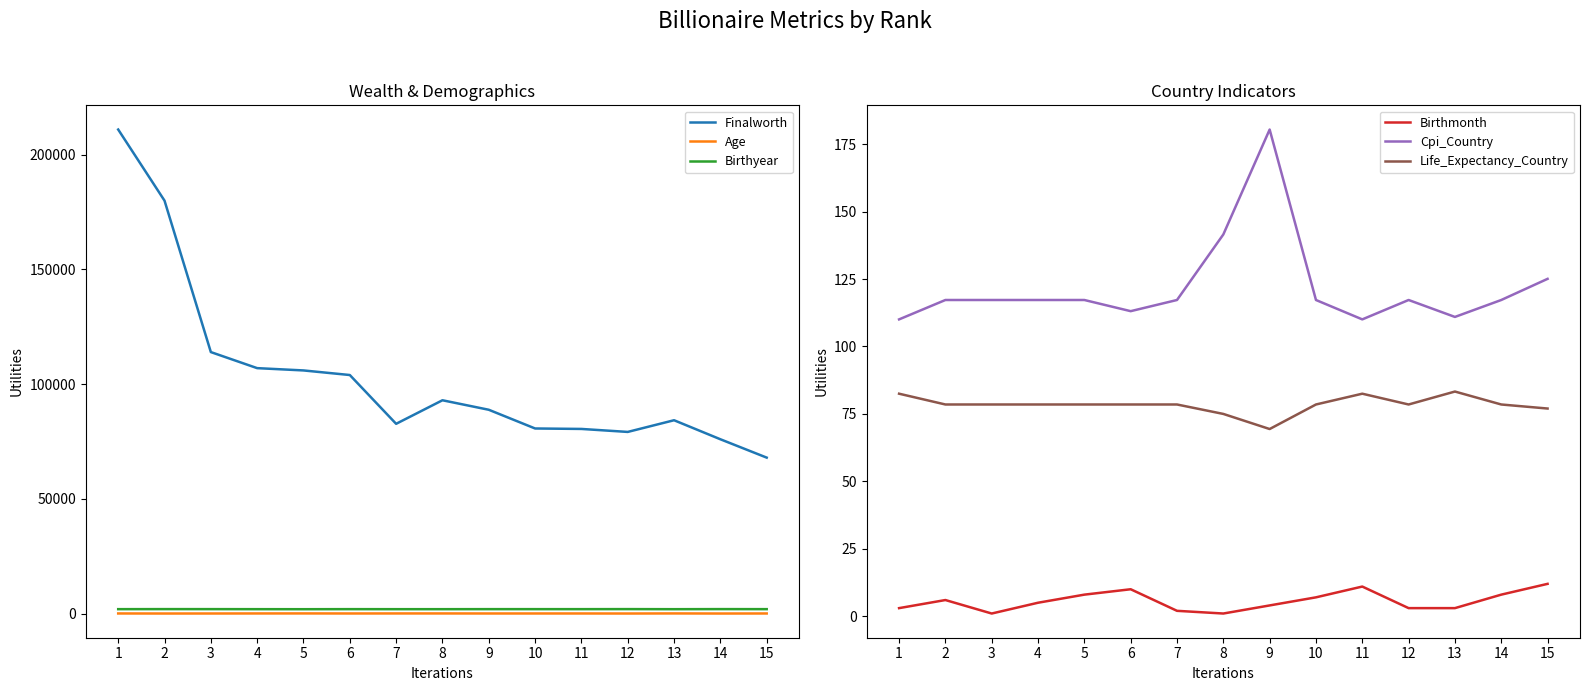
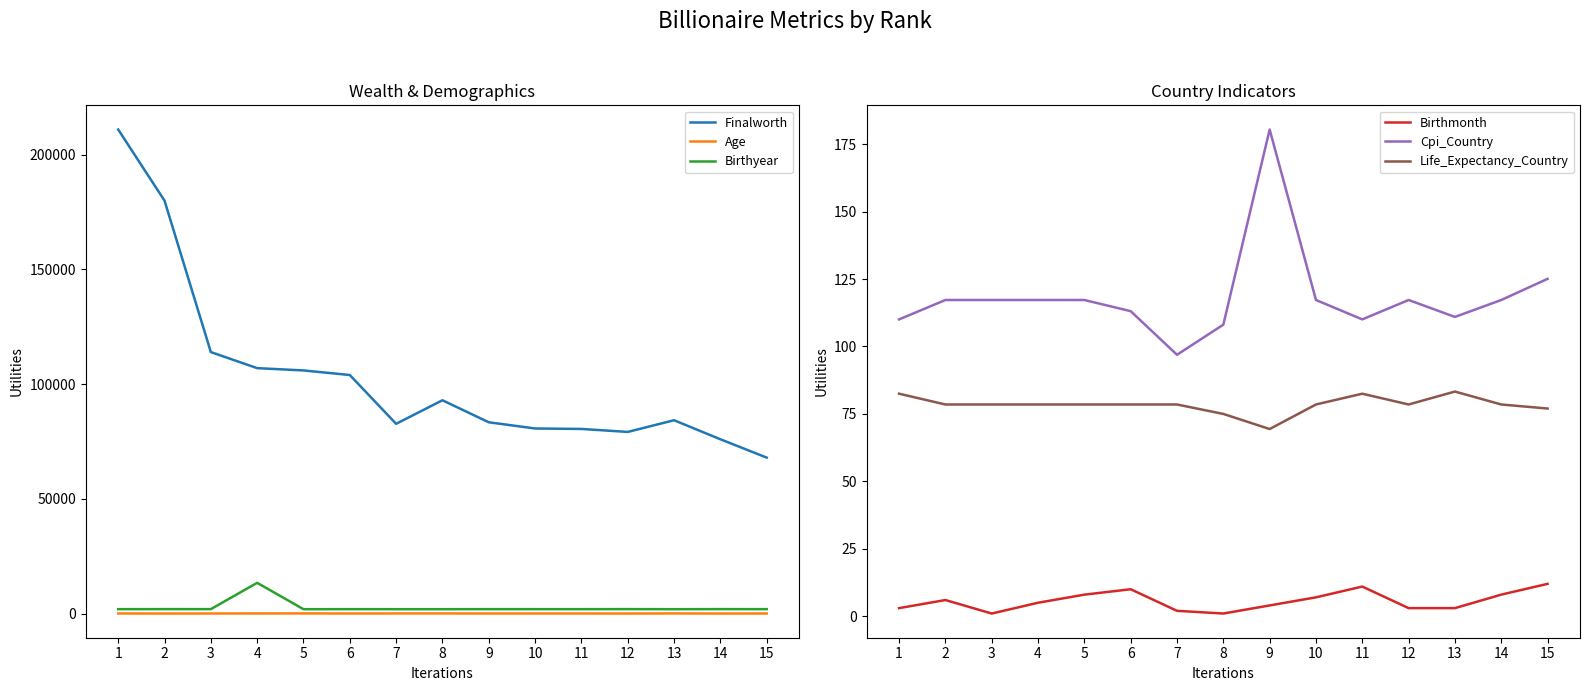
  {
    "Wealth & Demographics": {
      "Finalworth": {
        "1": 211000,
        "2": 180000,
        "3": 114000,
        "4": 107000,
        "5": 106000,
        "6": 104000,
        "7": 83000,
        "8": 93000,
-       "9": 89000,
+       "9": 83000,
        "10": 81000,
        "11": 81000,
        "12": 79000,
        "13": 84000,
        "14": 76000,
        "15": 68000
      },
      "Age": {
        "1": 0,
        "2": 0,
        "3": 0,
        "4": 0,
        "5": 0,
        "6": 0,
        "7": 0,
        "8": 0,
        "9": 0,
        "10": 0,
        "11": 0,
        "12": 0,
        "13": 0,
        "14": 0,
        "15": 0
      },
      "Birthyear": {
        "1": 2000,
        "2": 2000,
        "3": 2000,
-       "4": 2000,
+       "4": 13000,
        "5": 2000,
        "6": 2000,
        "7": 2000,
        "8": 2000,
        "9": 2000,
        "10": 2000,
        "11": 2000,
        "12": 2000,
        "13": 2000,
        "14": 2000,
        "15": 2000
      }
    },
    "Country Indicators": {
      "Birthmonth": {
        "1": 3,
        "2": 6,
        "3": 1,
        "4": 5,
        "5": 8,
        "6": 10,
        "7": 2,
        "8": 1,
        "9": 4,
        "10": 7,
        "11": 11,
        "12": 3,
        "13": 3,
        "14": 8,
        "15": 12
      },
      "Cpi_Country": {
        "1": 110,
        "2": 117,
        "3": 117,
        "4": 117,
        "5": 117,
        "6": 113,
-       "7": 117,
-       "8": 142,
+       "7": 97,
+       "8": 108,
        "9": 180,
        "10": 117,
        "11": 110,
        "12": 117,
        "13": 111,
        "14": 117,
        "15": 125
      },
      "Life_Expectancy_Country": {
        "1": 83,
        "2": 79,
        "3": 79,
        "4": 79,
        "5": 79,
        "6": 79,
        "7": 79,
        "8": 75,
        "9": 69,
        "10": 79,
        "11": 83,
        "12": 79,
        "13": 83,
        "14": 79,
        "15": 77
      }
    }
  }
